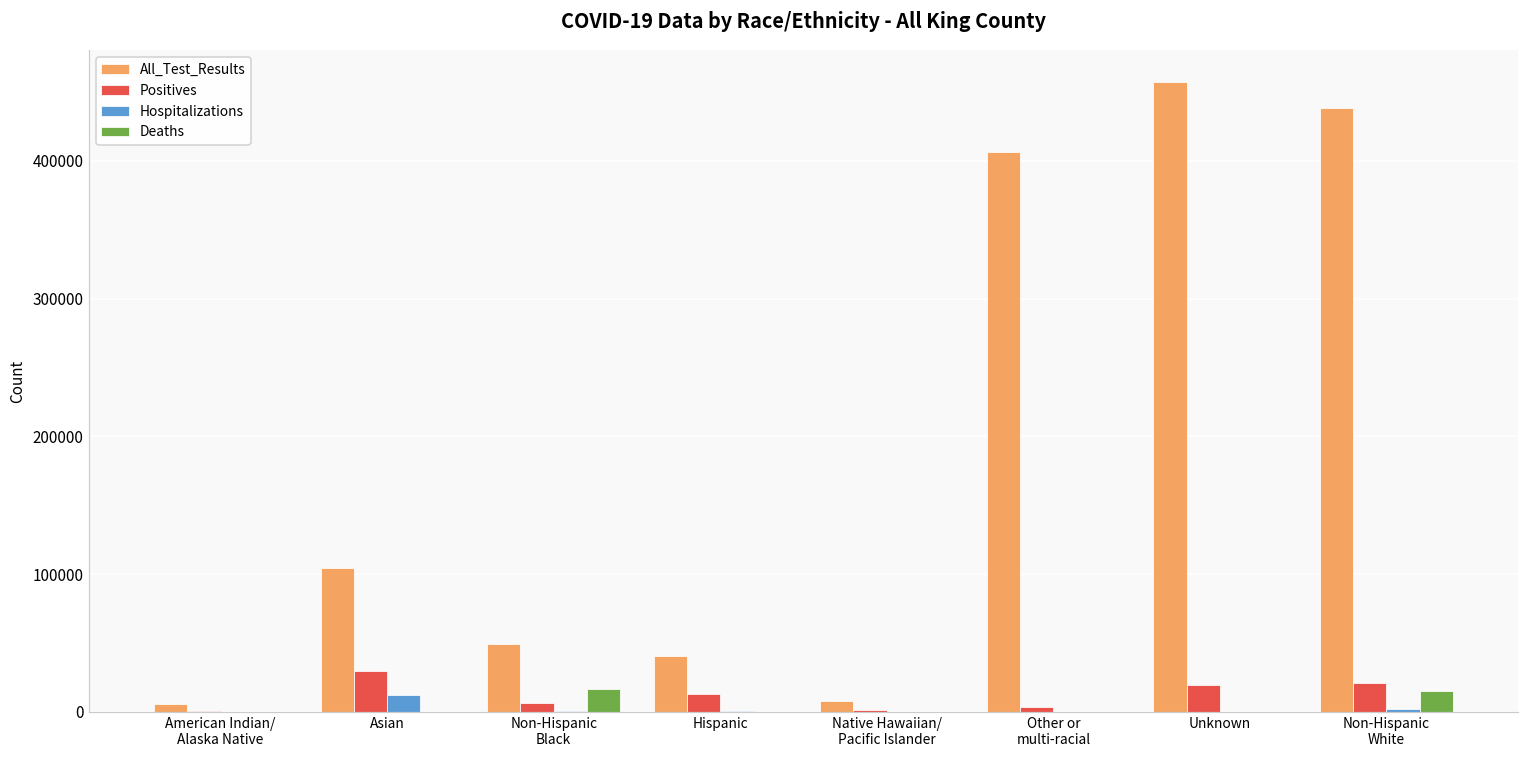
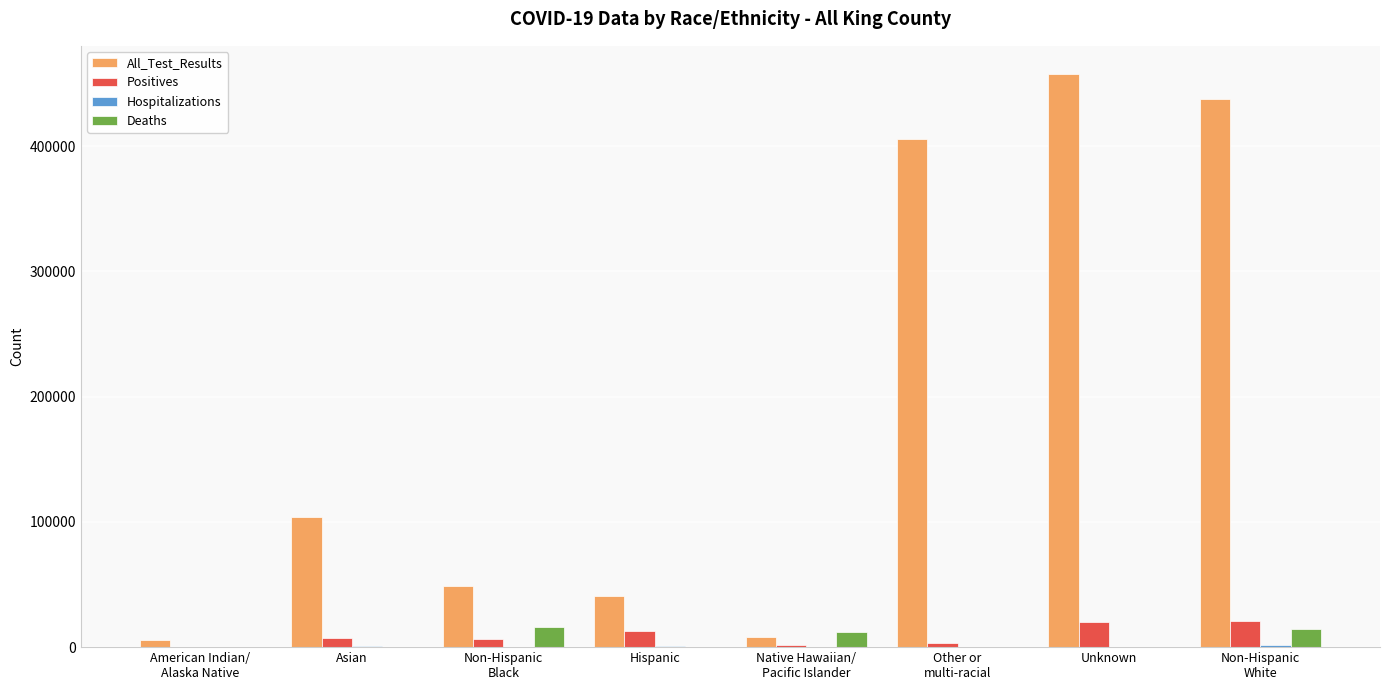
  {
    "All_Test_Results": {
      "American Indian/ Alaska Native": 6000,
      "Asian": 104000,
      "Non-Hispanic Black": 49000,
      "Hispanic": 41000,
      "Native Hawaiian/ Pacific Islander": 8000,
      "Other or multi-racial": 406000,
      "Unknown": 457000,
      "Non-Hispanic White": 438000
    },
    "Positives": {
-     "Asian": 30000,
+     "Asian": 7000,
      "Non-Hispanic Black": 6000,
      "Hispanic": 13000,
      "Other or multi-racial": 3000,
      "Unknown": 20000,
      "Non-Hispanic White": 21000
    },
    "Hospitalizations": {
-     "Asian": 12000,
+     "Asian": 1000,
      "Non-Hispanic White": 2000
    },
    "Deaths": {
      "Non-Hispanic Black": 16000,
-     "Native Hawaiian/ Pacific Islander": 0,
+     "Native Hawaiian/ Pacific Islander": 12000,
      "Non-Hispanic White": 15000
    }
  }
